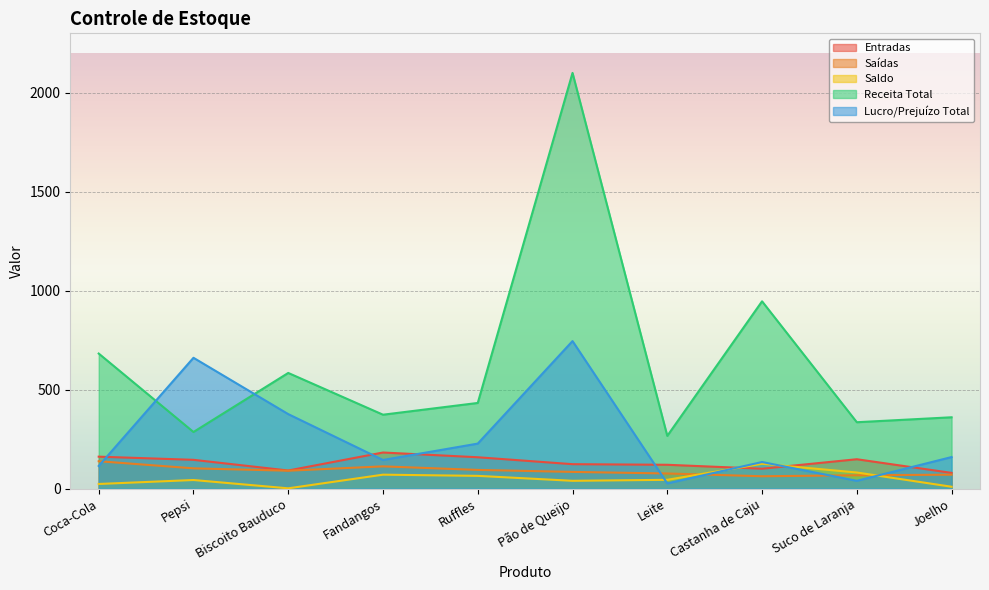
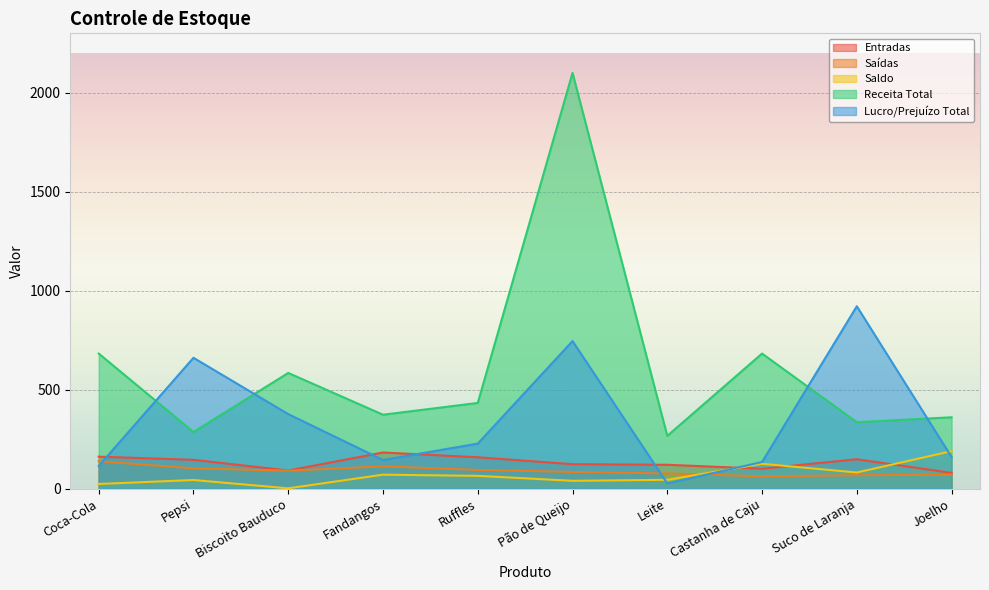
  {
    "Saldo": {
      "Coca-Cola": 20,
      "Pepsi": 40,
      "Biscoito Bauduco": 0,
      "Fandangos": 70,
      "Ruffles": 60,
      "Pão de Queijo": 40,
      "Leite": 40,
      "Suco de Laranja": 80,
-     "Joelho": 10
+     "Joelho": 190
    },
    "Receita Total": {
      "Coca-Cola": 680,
      "Pepsi": 290,
      "Biscoito Bauduco": 580,
      "Fandangos": 370,
      "Ruffles": 430,
      "Pão de Queijo": 2100,
      "Leite": 270,
-     "Castanha de Caju": 950,
+     "Castanha de Caju": 680,
      "Suco de Laranja": 340,
      "Joelho": 360
    },
    "Lucro/Prejuízo Total": {
      "Coca-Cola": 110,
      "Pepsi": 660,
      "Biscoito Bauduco": 380,
      "Fandangos": 140,
      "Ruffles": 230,
      "Pão de Queijo": 750,
      "Leite": 30,
-     "Suco de Laranja": 40,
+     "Suco de Laranja": 920,
      "Joelho": 160
    }
  }
